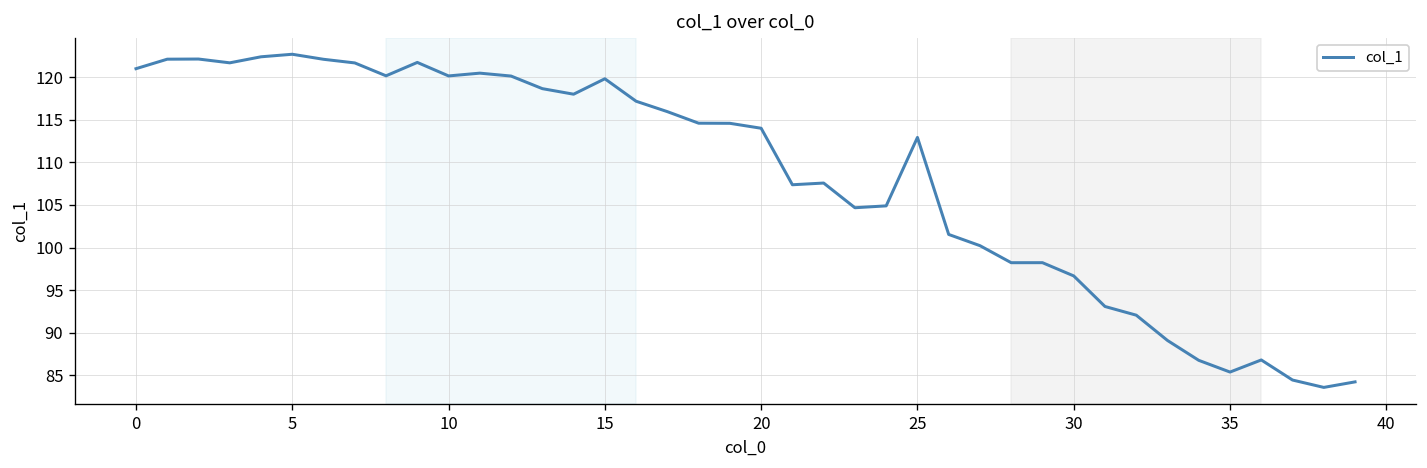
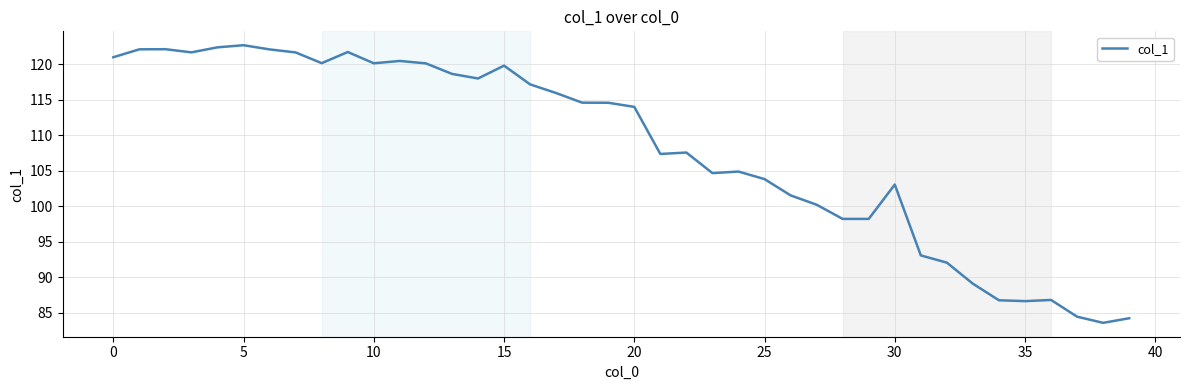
  {
    "0": 121,
    "5": 123,
    "10": 120,
    "15": 120,
    "20": 114,
-   "25": 113,
-   "30": 97,
-   "35": 85
+   "25": 104,
+   "30": 103,
+   "35": 87
  }
